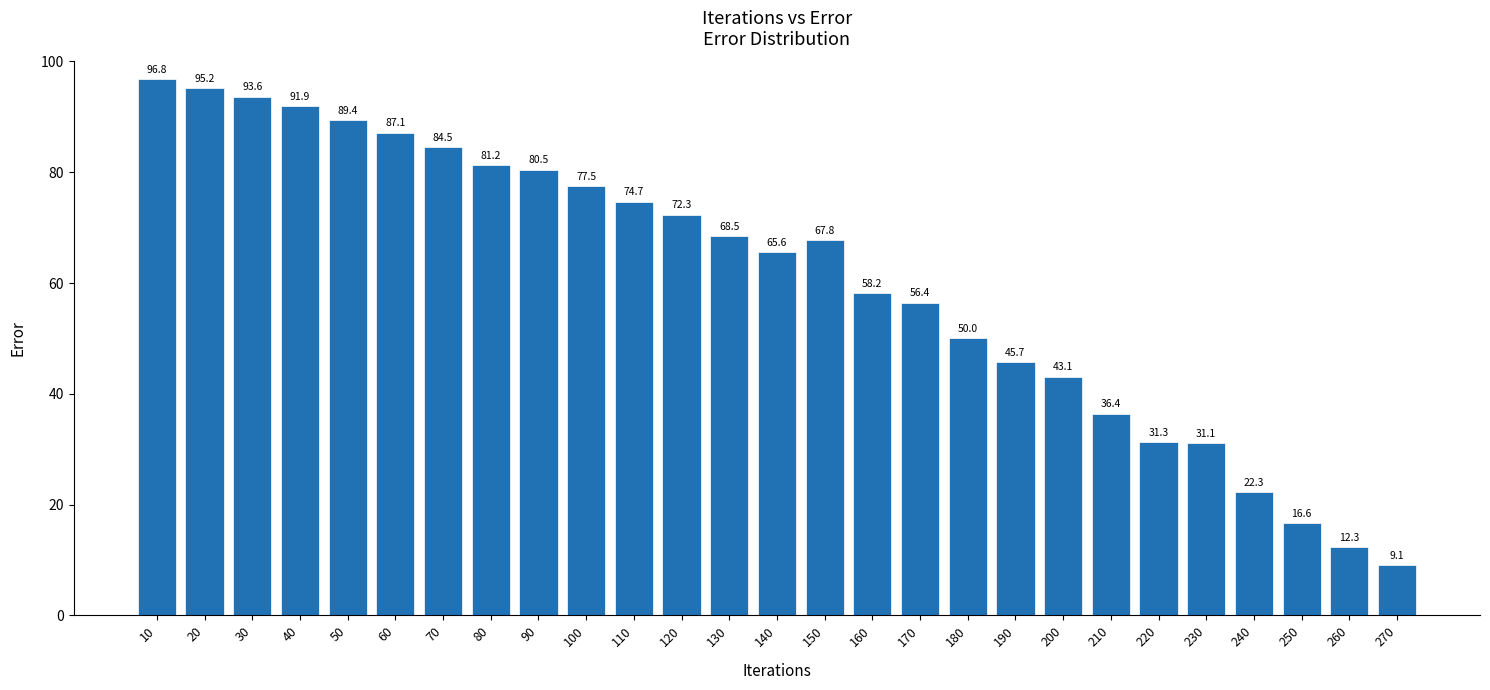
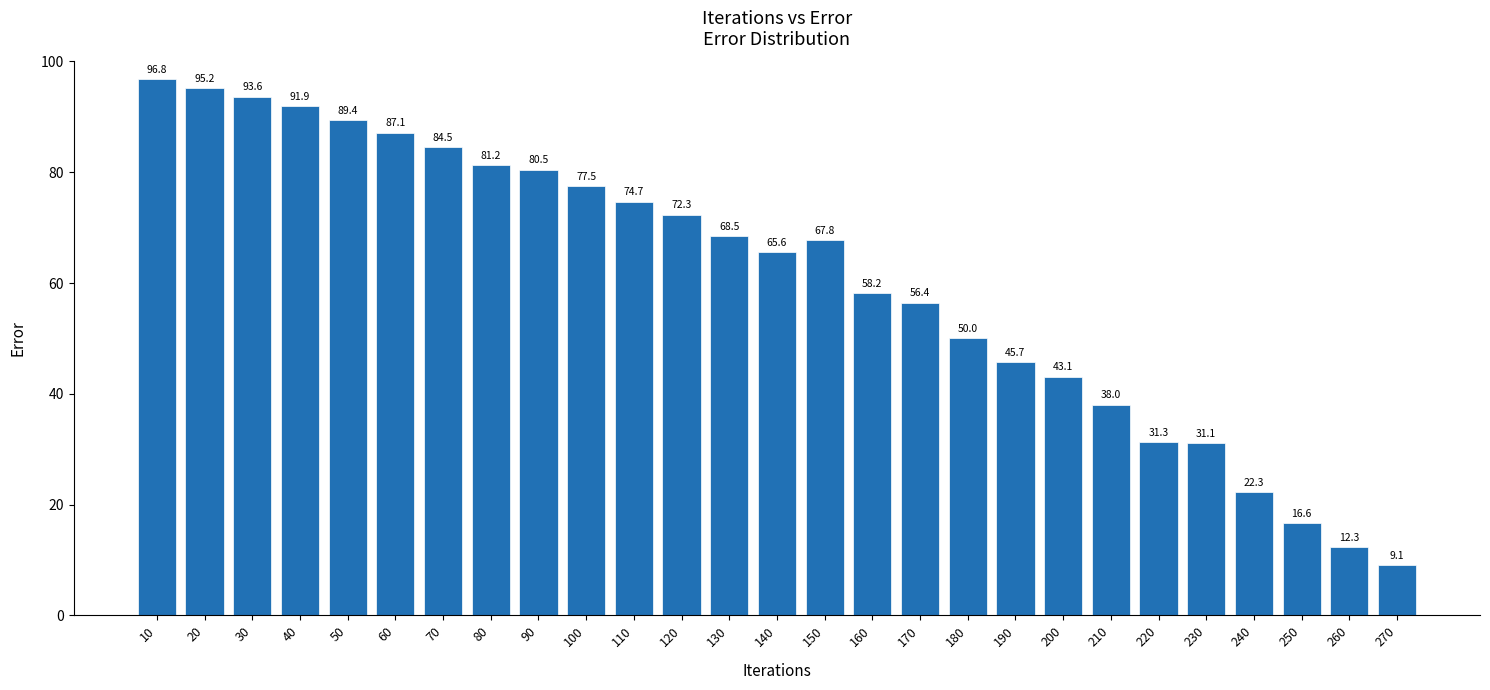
  {
    "10": 96.8,
    "20": 95.2,
    "30": 93.6,
    "40": 91.9,
    "50": 89.4,
    "60": 87.1,
    "70": 84.5,
    "80": 81.2,
    "90": 80.5,
    "100": 77.5,
    "110": 74.7,
    "120": 72.3,
    "130": 68.5,
    "140": 65.6,
    "150": 67.8,
    "160": 58.2,
    "170": 56.4,
    "180": 50.0,
    "190": 45.7,
    "200": 43.1,
-   "210": 36.4,
+   "210": 38.0,
    "220": 31.3,
    "230": 31.1,
    "240": 22.3,
    "250": 16.6,
    "260": 12.3,
    "270": 9.1
  }
